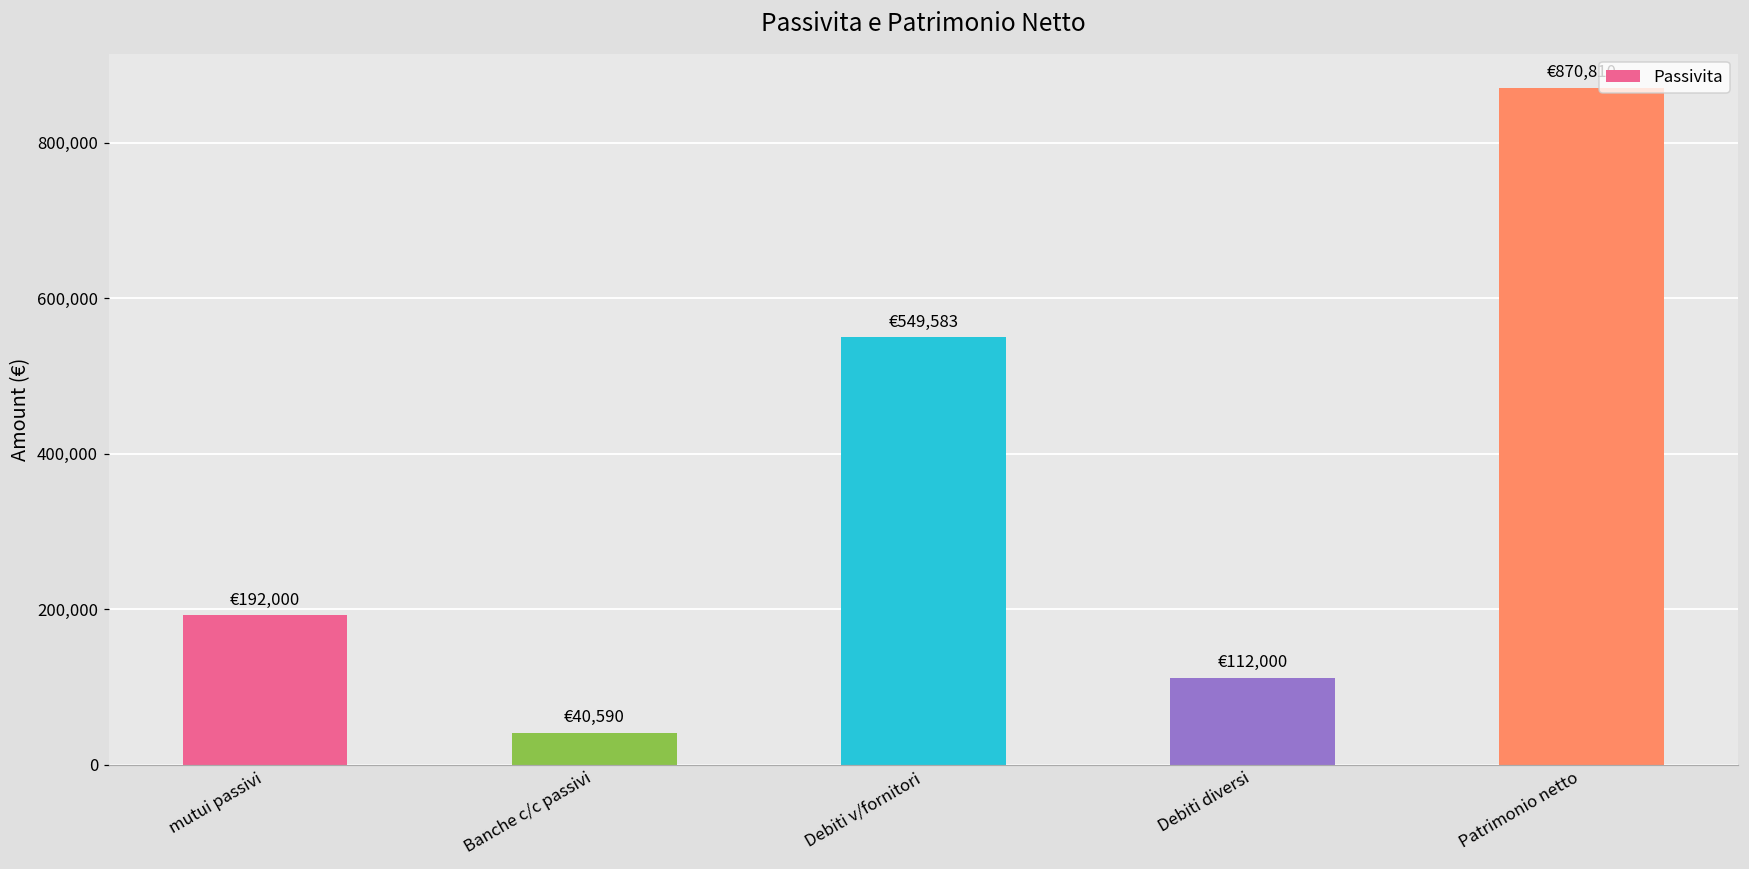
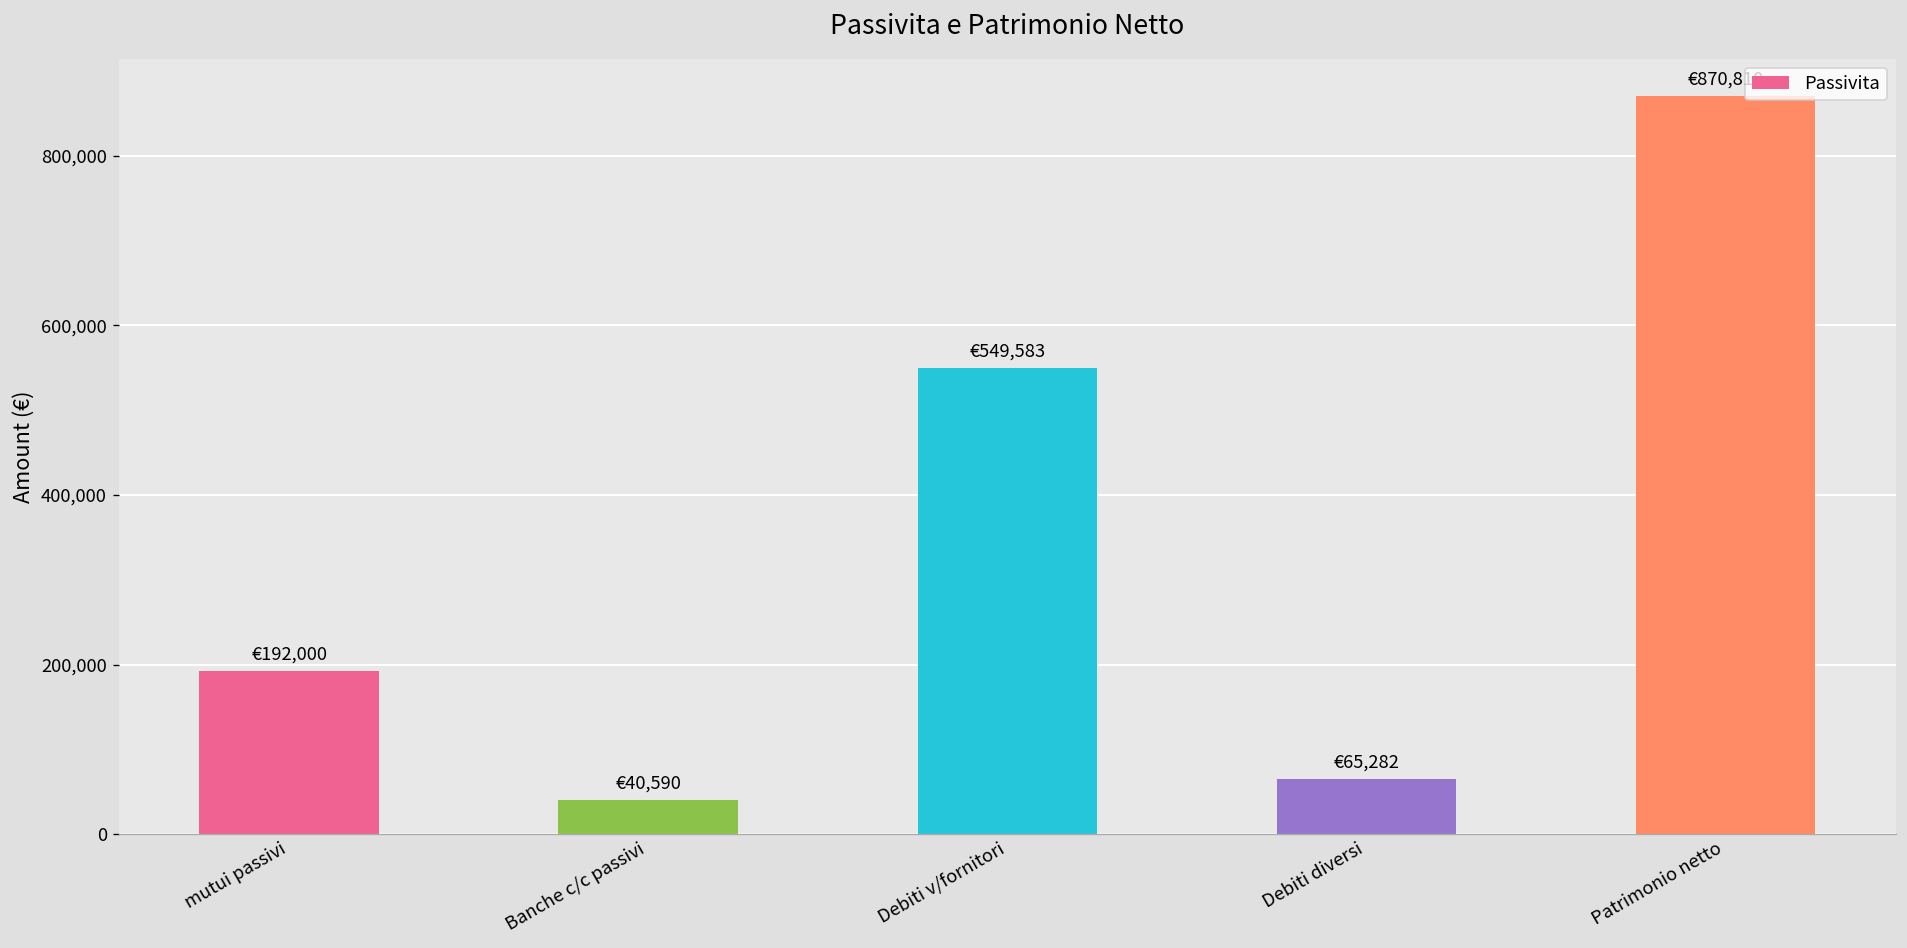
  {
    "mutui passivi": "€192,000",
    "Banche c/c passivi": "€40,590",
    "Debiti v/fornitori": "€549,583",
-   "Debiti diversi": "€112,000"
+   "Debiti diversi": "€65,282"
  }
